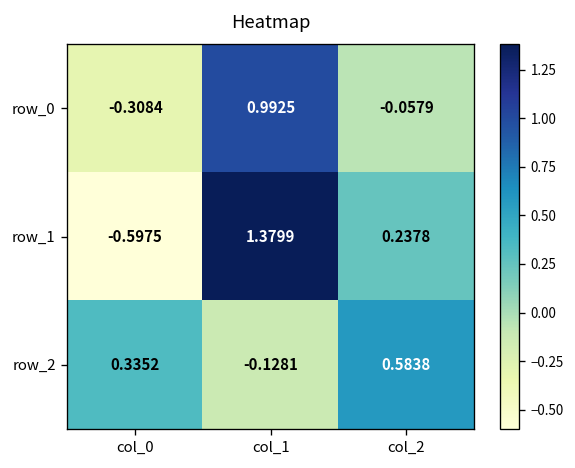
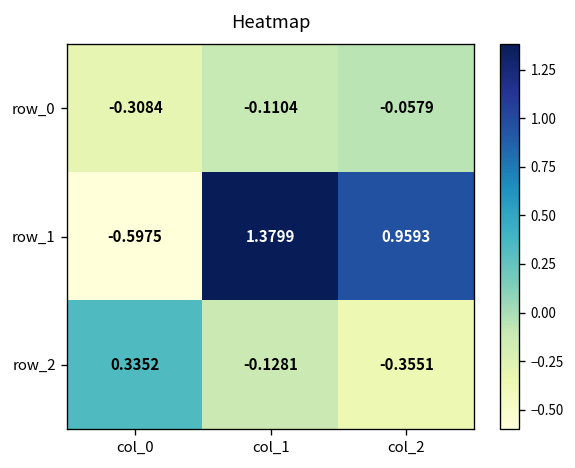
  {
    "row_0": {
      "col_0": -0.3084,
-     "col_1": 0.9925,
+     "col_1": -0.1104,
      "col_2": -0.0579
    },
    "row_1": {
      "col_0": -0.5975,
      "col_1": 1.3799,
-     "col_2": 0.2378
+     "col_2": 0.9593
    },
    "row_2": {
      "col_0": 0.3352,
      "col_1": -0.1281,
-     "col_2": 0.5838
+     "col_2": -0.3551
    }
  }
